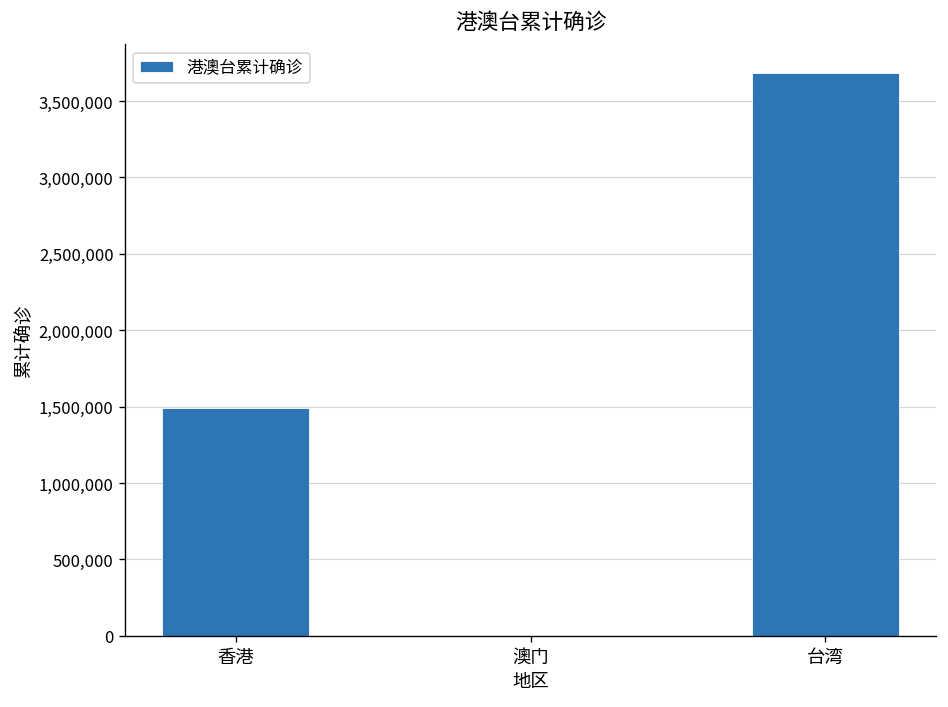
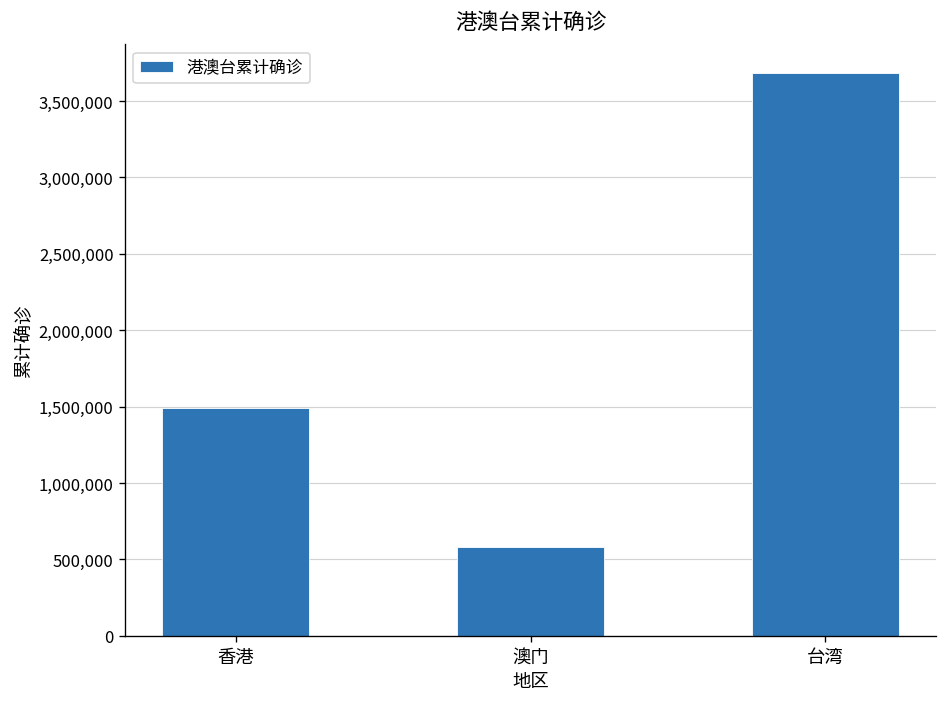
  {
    "香港": "1,490,000",
-   "澳门": "0",
+   "澳门": "580,000",
    "台湾": "3,690,000"
  }
